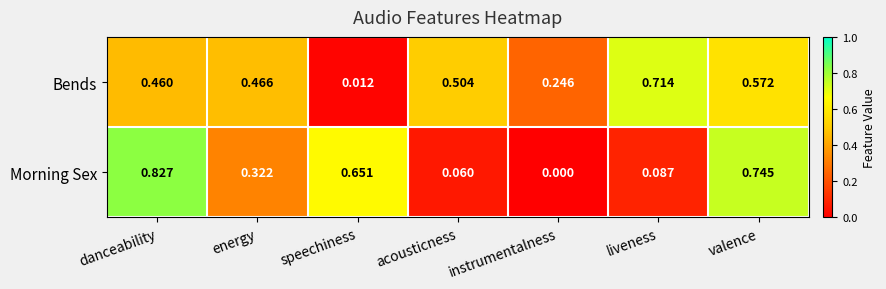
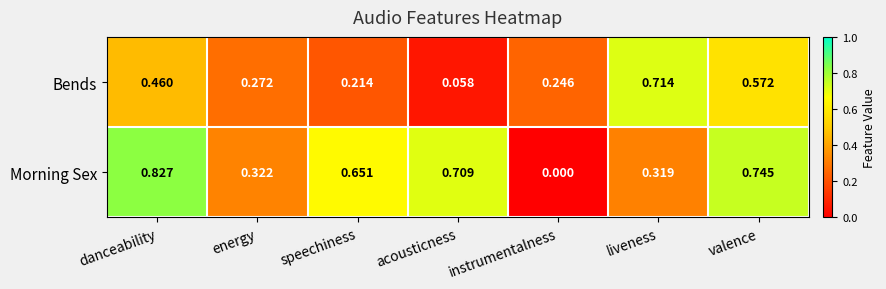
  {
    "Bends": {
      "danceability": 0.460,
-     "energy": 0.466,
-     "speechiness": 0.012,
-     "acousticness": 0.504,
+     "energy": 0.272,
+     "speechiness": 0.214,
+     "acousticness": 0.058,
      "instrumentalness": 0.246,
      "liveness": 0.714,
      "valence": 0.572
    },
    "Morning Sex": {
      "danceability": 0.827,
      "energy": 0.322,
      "speechiness": 0.651,
-     "acousticness": 0.060,
+     "acousticness": 0.709,
      "instrumentalness": 0.000,
-     "liveness": 0.087,
+     "liveness": 0.319,
      "valence": 0.745
    }
  }
